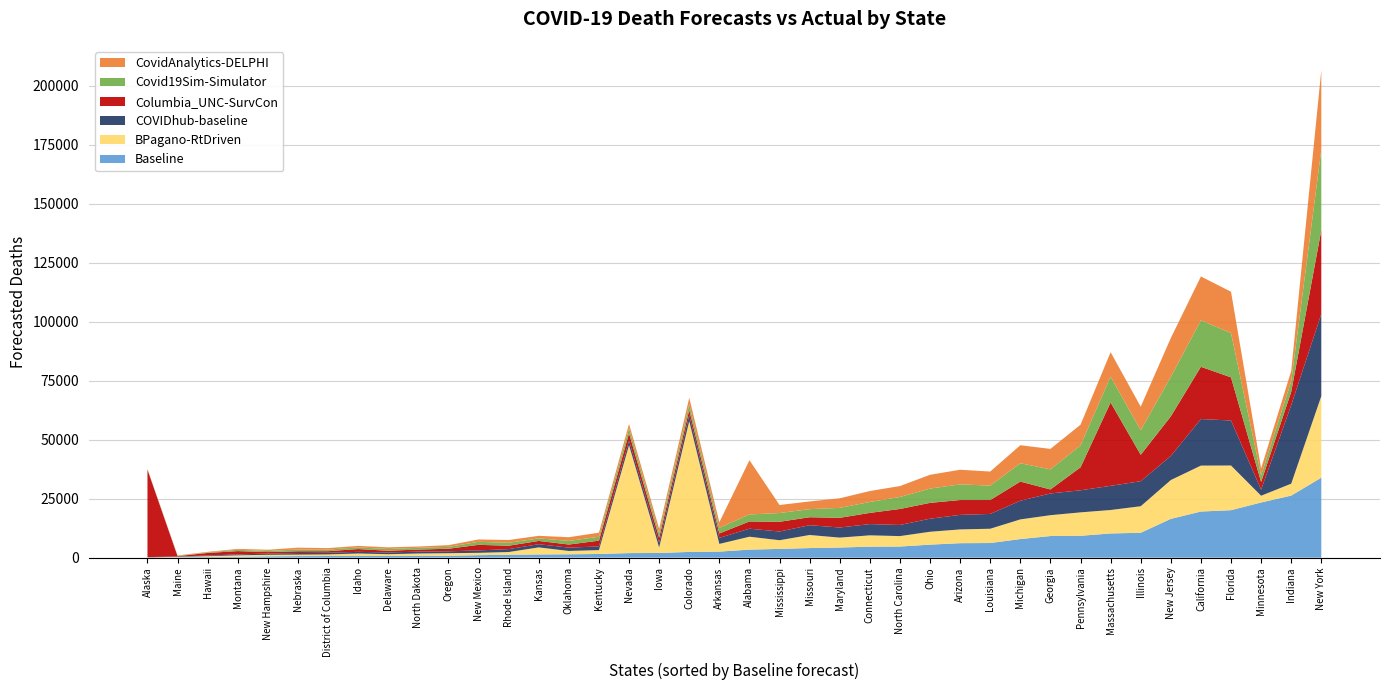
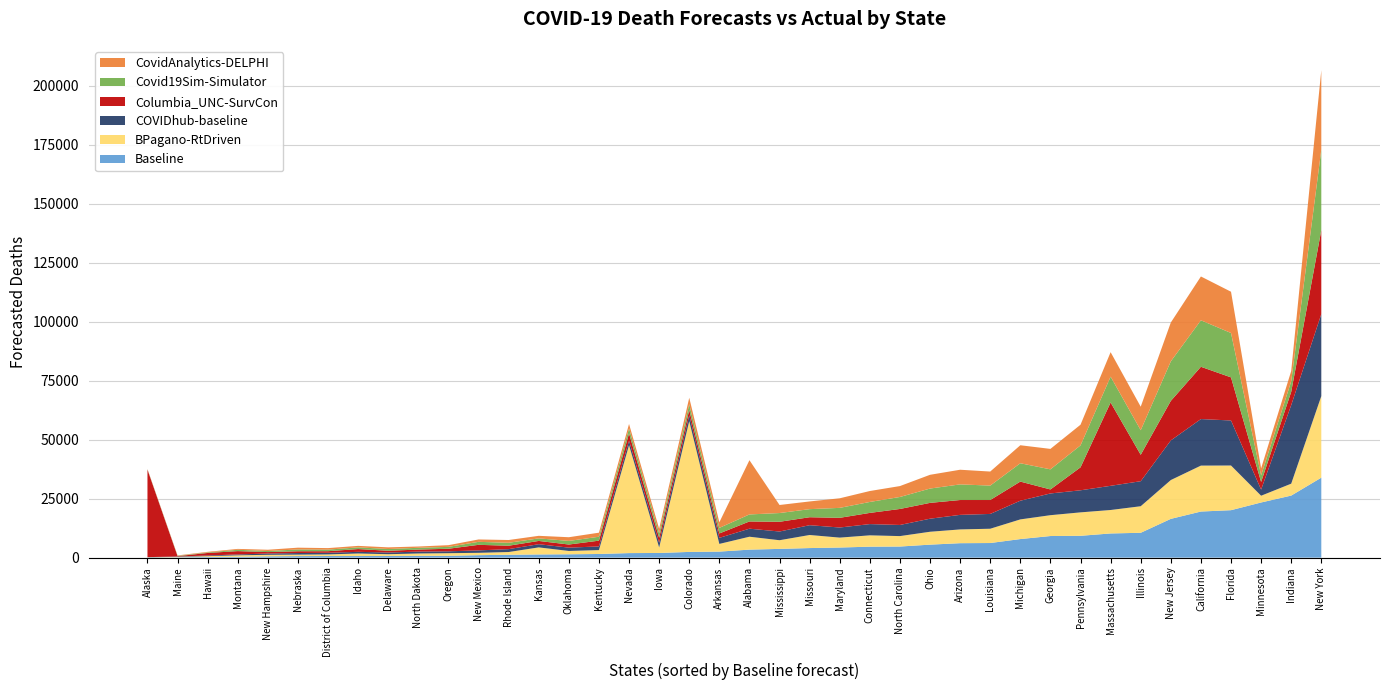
  {
    "Baseline": {
      "Rhode Island": 1000,
      "Kansas": 1000,
      "Oklahoma": 1000,
      "Kentucky": 2000,
      "Nevada": 2000,
      "Iowa": 2000,
      "Colorado": 2000,
      "Arkansas": 3000,
      "Alabama": 3000,
      "Mississippi": 4000,
      "Missouri": 4000,
      "Maryland": 4000,
      "Connecticut": 5000,
      "North Carolina": 5000,
      "Ohio": 6000,
      "Arizona": 6000,
      "Louisiana": 6000,
      "Michigan": 8000,
      "Georgia": 9000,
      "Pennsylvania": 9000,
      "Massachusetts": 10000,
      "Illinois": 11000,
      "New Jersey": 16000,
      "California": 20000,
      "Florida": 20000,
      "Minnesota": 23000,
      "Indiana": 26000,
      "New York": 34000
    },
    "BPagano-RtDriven": {
      "Rhode Island": 1000,
      "Kansas": 3000,
      "Oklahoma": 1000,
      "Kentucky": 2000,
      "Nevada": 46000,
      "Iowa": 2000,
      "Colorado": 55000,
      "Arkansas": 3000,
      "Alabama": 5000,
      "Mississippi": 4000,
      "Missouri": 6000,
      "Maryland": 4000,
      "Connecticut": 5000,
      "North Carolina": 4000,
      "Ohio": 5000,
      "Arizona": 6000,
      "Louisiana": 6000,
      "Michigan": 8000,
      "Georgia": 9000,
      "Pennsylvania": 10000,
      "Massachusetts": 10000,
      "Illinois": 11000,
      "New Jersey": 16000,
      "California": 19000,
      "Florida": 19000,
      "Minnesota": 3000,
      "Indiana": 5000,
      "New York": 35000
    },
    "COVIDhub-baseline": {
      "Rhode Island": 1000,
      "Kansas": 1000,
      "Oklahoma": 1000,
      "Kentucky": 2000,
      "Nevada": 2000,
      "Iowa": 2000,
      "Colorado": 2000,
      "Arkansas": 3000,
      "Alabama": 3000,
      "Mississippi": 4000,
      "Missouri": 4000,
      "Maryland": 4000,
      "Connecticut": 5000,
      "North Carolina": 5000,
      "Ohio": 6000,
      "Arizona": 6000,
      "Louisiana": 6000,
      "Michigan": 8000,
      "Georgia": 9000,
      "Pennsylvania": 9000,
      "Massachusetts": 10000,
      "Illinois": 11000,
-     "New Jersey": 10000,
+     "New Jersey": 17000,
      "California": 20000,
      "Florida": 19000,
      "Minnesota": 3000,
      "Indiana": 33000,
      "New York": 35000
    },
    "Columbia_UNC-SurvCon": {
      "New Mexico": 2000,
      "Rhode Island": 1000,
      "Oklahoma": 1000,
      "Kentucky": 2000,
      "Nevada": 3000,
      "Iowa": 2000,
      "Colorado": 2000,
      "Arkansas": 2000,
      "Alabama": 3000,
      "Mississippi": 4000,
      "Missouri": 3000,
      "Maryland": 4000,
      "Connecticut": 5000,
      "North Carolina": 7000,
      "Ohio": 7000,
      "Arizona": 6000,
      "Louisiana": 6000,
      "Michigan": 8000,
      "Georgia": 2000,
      "Pennsylvania": 10000,
      "Massachusetts": 35000,
      "Illinois": 11000,
      "New Jersey": 17000,
      "California": 22000,
      "Florida": 18000,
      "Minnesota": 3000,
      "Indiana": 6000,
      "New York": 36000
    },
    "Covid19Sim-Simulator": {
      "Rhode Island": 1000,
      "Oklahoma": 2000,
      "Kentucky": 2000,
      "Nevada": 2000,
      "Iowa": 2000,
      "Colorado": 2000,
      "Arkansas": 2000,
      "Alabama": 3000,
      "Mississippi": 4000,
      "Missouri": 3000,
      "Maryland": 4000,
      "Connecticut": 5000,
      "North Carolina": 5000,
      "Ohio": 6000,
      "Arizona": 7000,
      "Louisiana": 6000,
      "Michigan": 8000,
      "Georgia": 9000,
      "Pennsylvania": 9000,
      "Massachusetts": 11000,
      "Illinois": 10000,
      "New Jersey": 17000,
      "California": 20000,
      "Florida": 19000,
      "Minnesota": 3000,
      "Indiana": 4000,
      "New York": 34000
    },
    "CovidAnalytics-DELPHI": {
      "Rhode Island": 1000,
      "Kansas": 1000,
      "Oklahoma": 2000,
      "Kentucky": 2000,
      "Nevada": 2000,
      "Iowa": 2000,
      "Colorado": 3000,
      "Arkansas": 2000,
      "Alabama": 23000,
      "Mississippi": 3000,
      "Missouri": 3000,
      "Maryland": 4000,
      "Connecticut": 5000,
      "North Carolina": 5000,
      "Ohio": 6000,
      "Arizona": 6000,
      "Louisiana": 6000,
      "Michigan": 8000,
      "Georgia": 9000,
      "Pennsylvania": 9000,
      "Massachusetts": 10000,
      "Illinois": 10000,
      "New Jersey": 16000,
      "California": 19000,
      "Florida": 17000,
      "Minnesota": 3000,
      "Indiana": 4000,
      "New York": 34000
    }
  }
